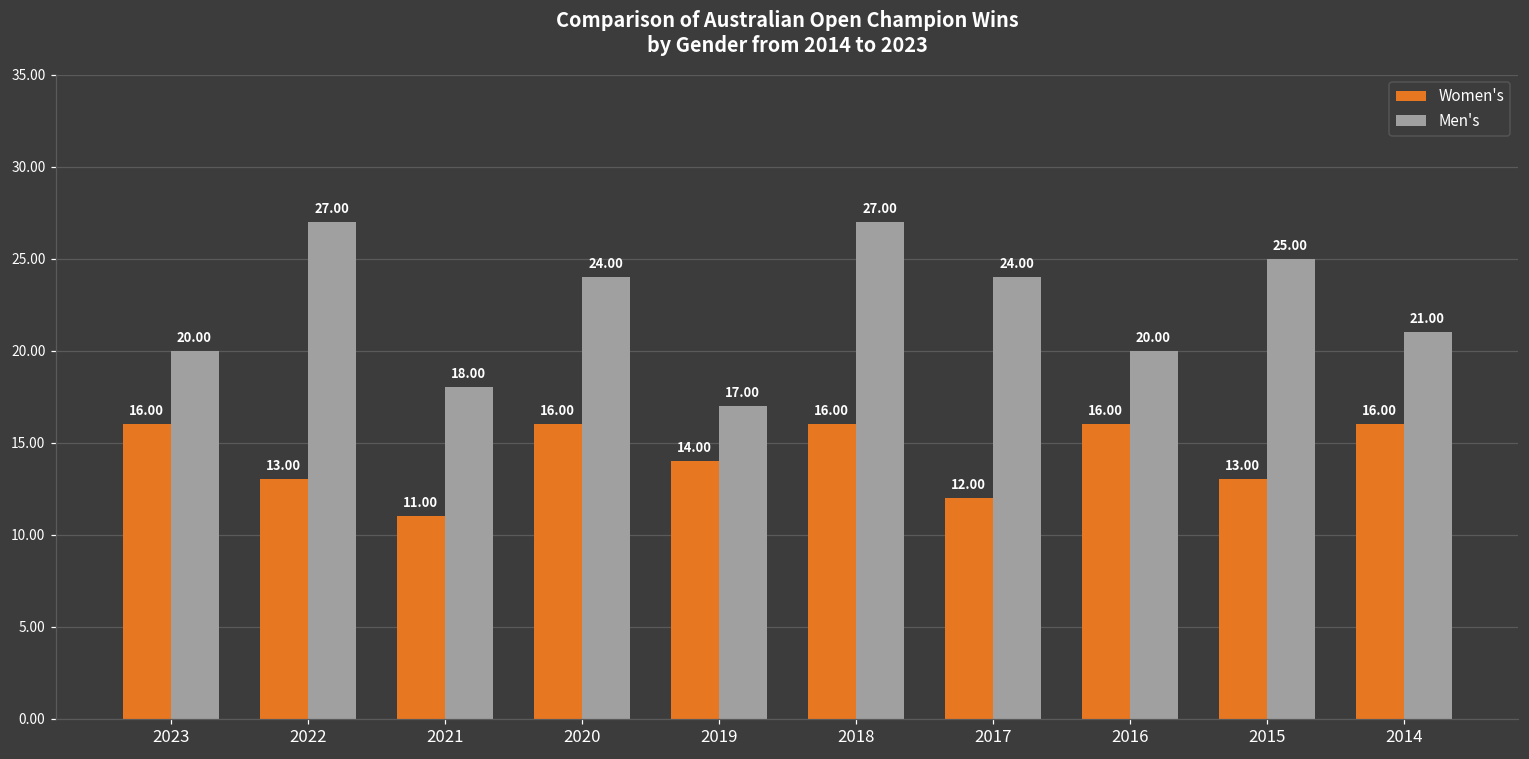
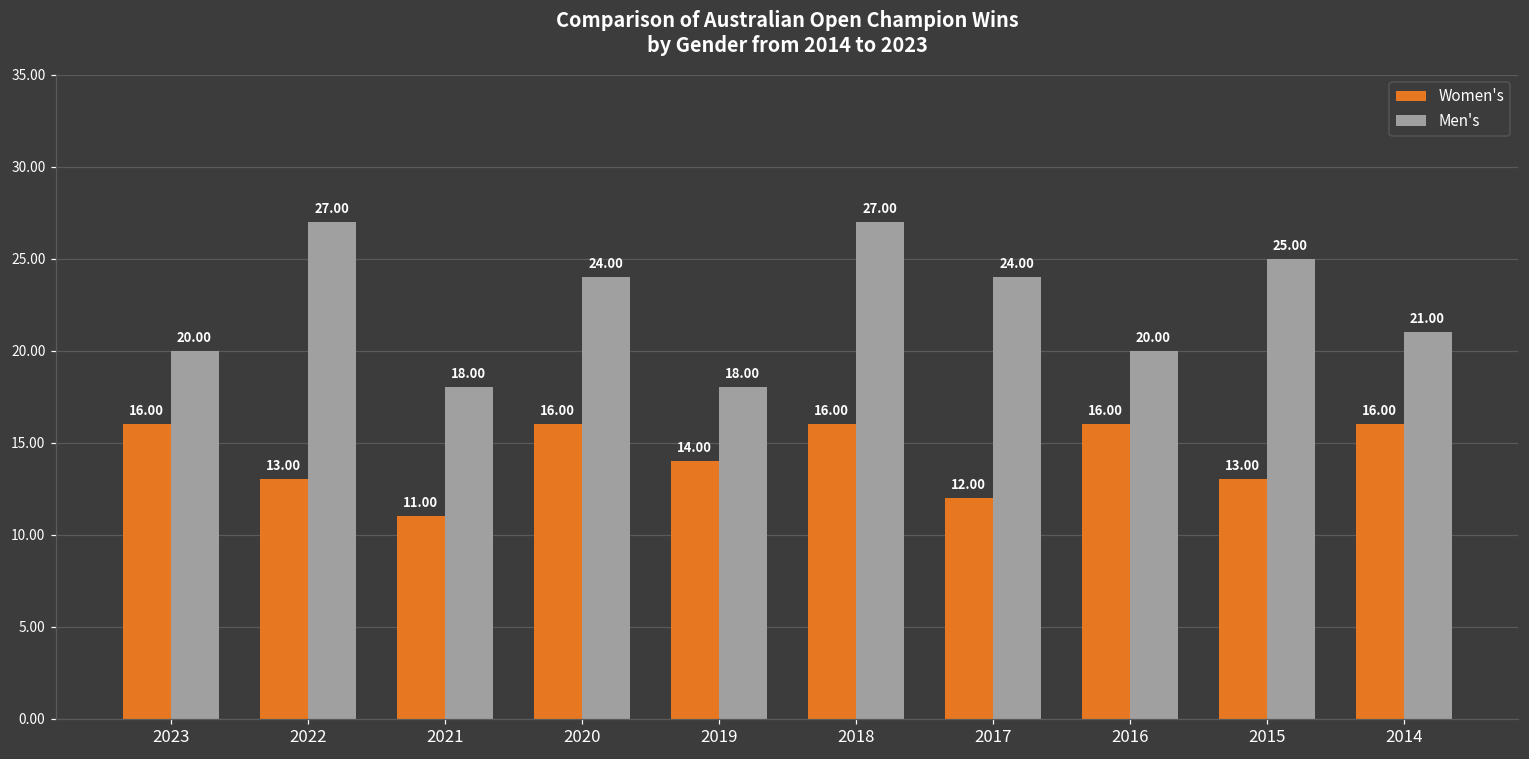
  {
    "Women's": {
      "2023": 16.00,
      "2022": 13.00,
      "2021": 11.00,
      "2020": 16.00,
      "2019": 14.00,
      "2018": 16.00,
      "2017": 12.00,
      "2016": 16.00,
      "2015": 13.00,
      "2014": 16.00
    },
    "Men's": {
      "2023": 20.00,
      "2022": 27.00,
      "2021": 18.00,
      "2020": 24.00,
-     "2019": 17.00,
+     "2019": 18.00,
      "2018": 27.00,
      "2017": 24.00,
      "2016": 20.00,
      "2015": 25.00,
      "2014": 21.00
    }
  }
